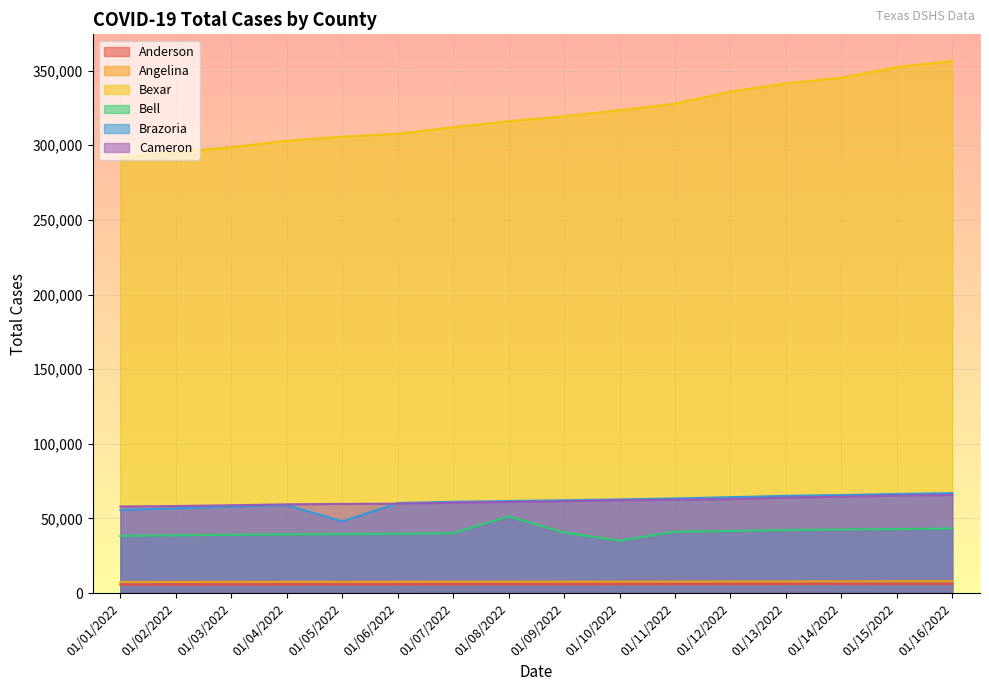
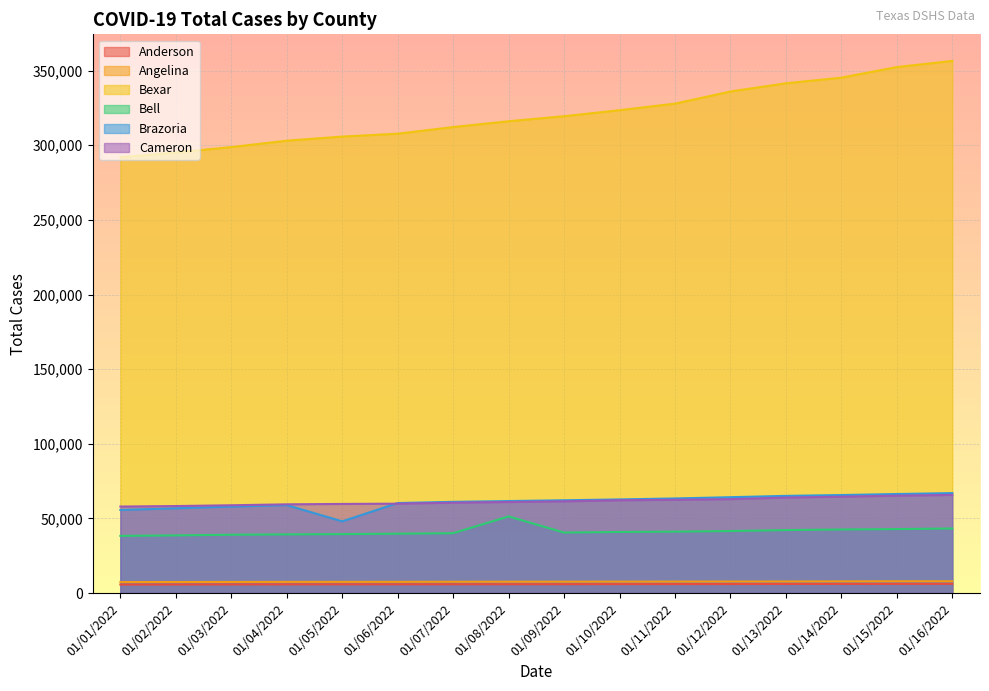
  {
    "Anderson": {
      "01/07/2022": "6,000",
      "01/15/2022": "6,000",
      "01/16/2022": "6,000"
    },
    "Bell": {
      "01/01/2022": "38,000",
      "01/02/2022": "39,000",
      "01/03/2022": "39,000",
      "01/04/2022": "39,000",
      "01/05/2022": "39,000",
      "01/06/2022": "40,000",
      "01/07/2022": "40,000",
      "01/08/2022": "51,000",
      "01/09/2022": "41,000",
-     "01/10/2022": "35,000",
+     "01/10/2022": "41,000",
      "01/11/2022": "41,000",
      "01/12/2022": "42,000",
      "01/13/2022": "42,000",
      "01/14/2022": "43,000",
      "01/15/2022": "43,000",
      "01/16/2022": "43,000"
    },
    "Brazoria": {
      "01/01/2022": "56,000",
      "01/05/2022": "48,000"
    },
    "Cameron": {
      "01/01/2022": "58,000",
      "01/05/2022": "60,000"
    }
  }
